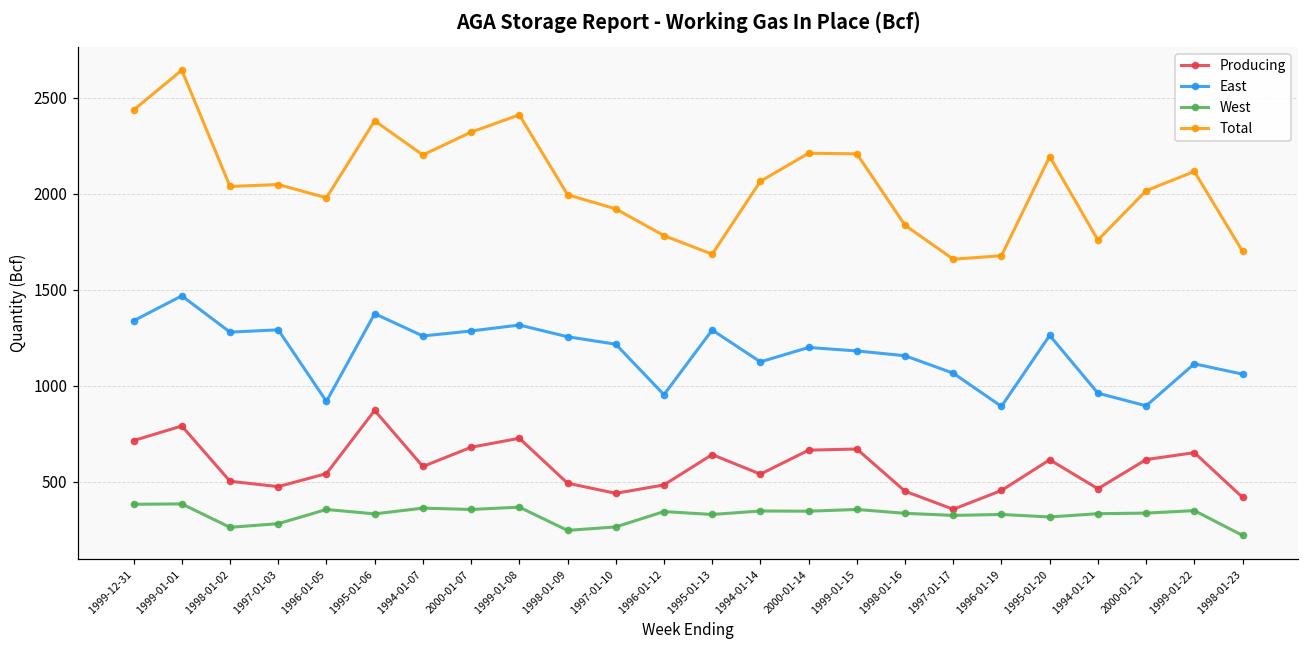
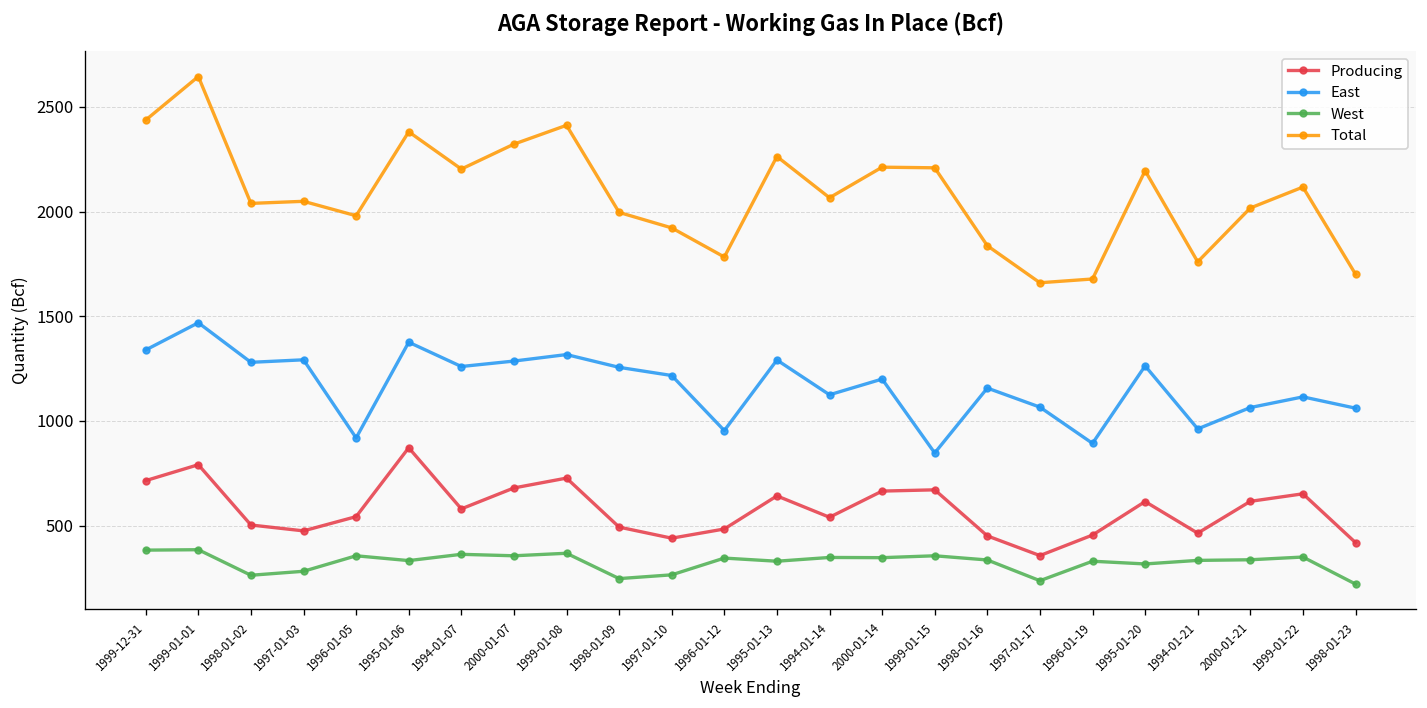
  {
    "Producing": {
      "1999-12-31": 720,
      "1999-01-01": 790,
      "1998-01-02": 500,
      "1997-01-03": 480,
      "1996-01-05": 540,
      "1995-01-06": 870,
      "1994-01-07": 580,
      "2000-01-07": 680,
      "1999-01-08": 730,
      "1998-01-09": 490,
      "1997-01-10": 440,
      "1996-01-12": 480,
      "1995-01-13": 640,
      "1994-01-14": 540,
      "2000-01-14": 670,
      "1999-01-15": 670,
      "1998-01-16": 450,
      "1997-01-17": 360,
      "1996-01-19": 460,
      "1995-01-20": 620,
      "1994-01-21": 460,
      "2000-01-21": 620,
      "1999-01-22": 650,
      "1998-01-23": 420
    },
    "East": {
      "1999-12-31": 1340,
      "1999-01-01": 1470,
      "1998-01-02": 1280,
      "1997-01-03": 1290,
      "1996-01-05": 920,
      "1995-01-06": 1380,
      "1994-01-07": 1260,
      "2000-01-07": 1290,
      "1999-01-08": 1320,
      "1998-01-09": 1260,
      "1997-01-10": 1220,
      "1996-01-12": 950,
      "1995-01-13": 1290,
      "1994-01-14": 1130,
      "2000-01-14": 1200,
-     "1999-01-15": 1180,
+     "1999-01-15": 850,
      "1998-01-16": 1160,
      "1997-01-17": 1070,
      "1996-01-19": 890,
      "1995-01-20": 1260,
      "1994-01-21": 960,
-     "2000-01-21": 900,
+     "2000-01-21": 1060,
      "1999-01-22": 1120,
      "1998-01-23": 1060
    },
    "West": {
      "1999-12-31": 380,
      "1999-01-01": 390,
      "1998-01-02": 260,
      "1997-01-03": 280,
      "1996-01-05": 360,
      "1995-01-06": 330,
      "1994-01-07": 360,
      "2000-01-07": 360,
      "1999-01-08": 370,
      "1998-01-09": 250,
      "1997-01-10": 270,
      "1996-01-12": 350,
      "1995-01-13": 330,
      "1994-01-14": 350,
      "2000-01-14": 350,
      "1999-01-15": 360,
      "1998-01-16": 340,
-     "1997-01-17": 330,
+     "1997-01-17": 240,
      "1996-01-19": 330,
      "1995-01-20": 320,
      "1994-01-21": 330,
      "2000-01-21": 340,
      "1999-01-22": 350,
      "1998-01-23": 220
    },
    "Total": {
      "1999-12-31": 2440,
      "1999-01-01": 2650,
      "1998-01-02": 2040,
      "1997-01-03": 2050,
      "1996-01-05": 1980,
      "1995-01-06": 2380,
      "1994-01-07": 2200,
      "2000-01-07": 2320,
      "1999-01-08": 2410,
      "1998-01-09": 2000,
      "1997-01-10": 1920,
      "1996-01-12": 1780,
-     "1995-01-13": 1690,
+     "1995-01-13": 2260,
      "1994-01-14": 2070,
      "2000-01-14": 2210,
      "1999-01-15": 2210,
      "1998-01-16": 1840,
      "1997-01-17": 1660,
      "1996-01-19": 1680,
      "1995-01-20": 2200,
      "1994-01-21": 1760,
      "2000-01-21": 2020,
      "1999-01-22": 2120,
      "1998-01-23": 1700
    }
  }
